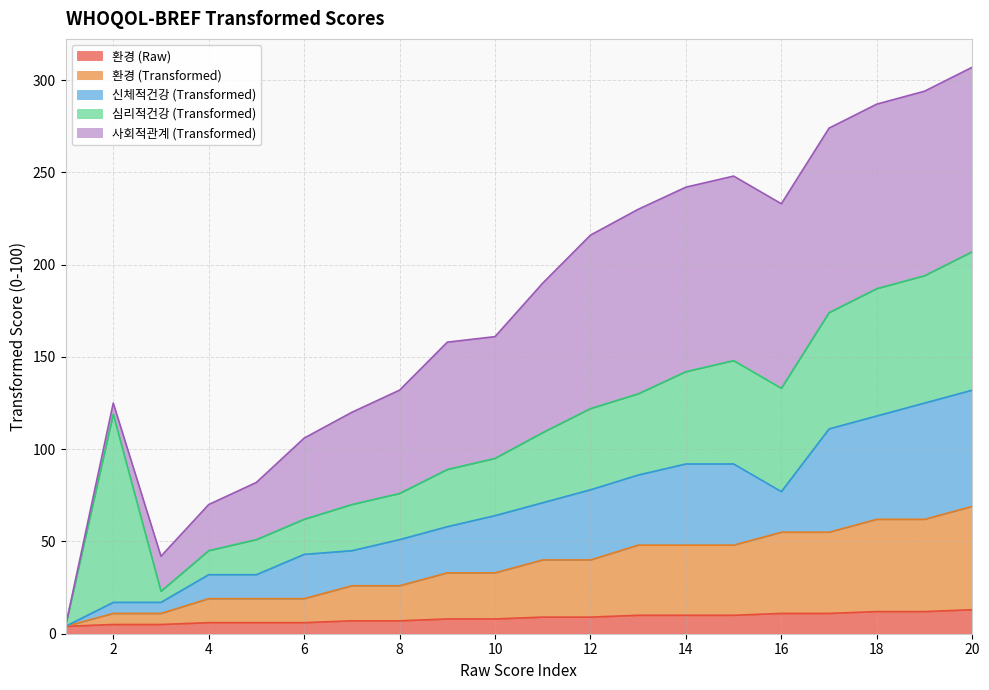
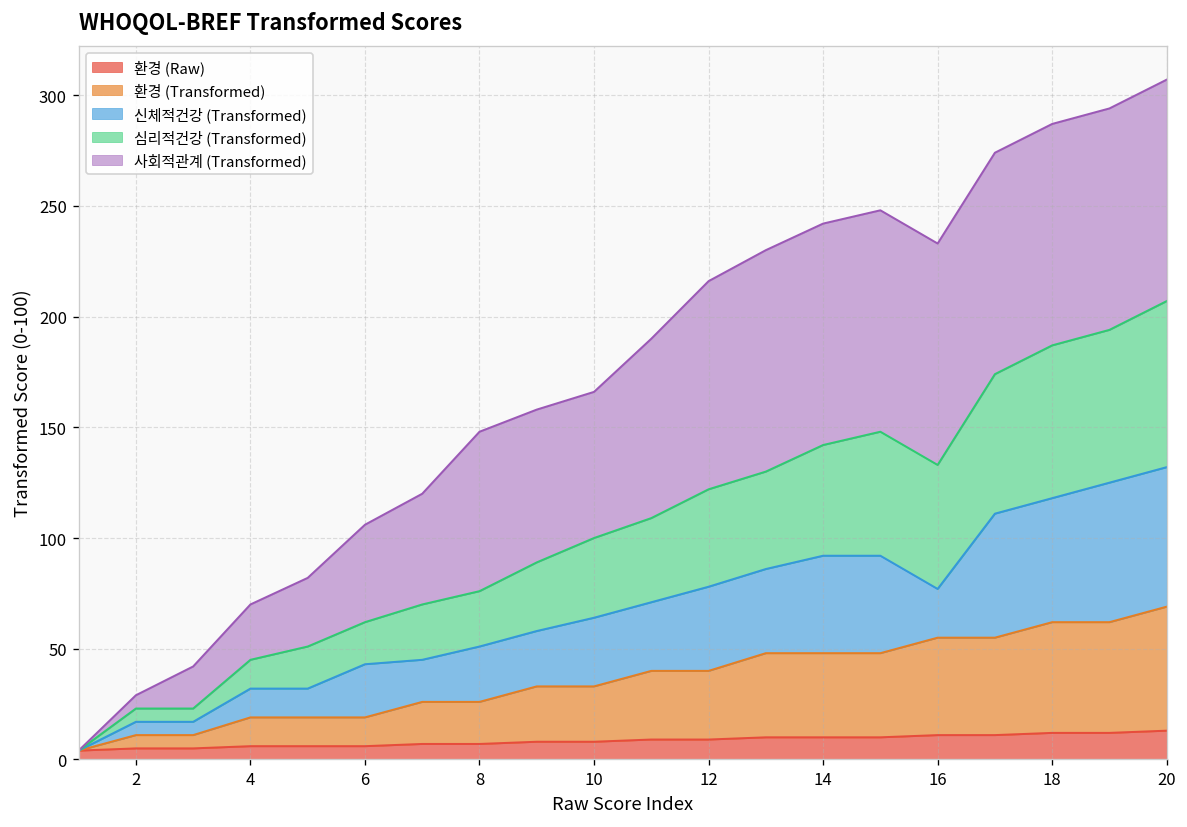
  {
    "신체적건강 (Transformed)": {
      "2": 6,
      "4": 13,
      "6": 24,
      "8": 25,
      "10": 31,
      "12": 38,
      "14": 44,
      "16": 22,
      "18": 56,
      "20": 63
    },
    "심리적건강 (Transformed)": {
-     "2": 102,
+     "2": 6,
      "4": 13,
      "6": 19,
      "8": 25,
-     "10": 31,
+     "10": 36,
      "12": 44,
      "14": 50,
      "16": 56,
      "18": 69,
      "20": 75
    },
    "사회적관계 (Transformed)": {
      "2": 6,
      "4": 25,
      "6": 44,
-     "8": 56,
+     "8": 72,
      "10": 66,
      "12": 94,
      "14": 100,
      "16": 100,
      "18": 100,
      "20": 100
    }
  }
